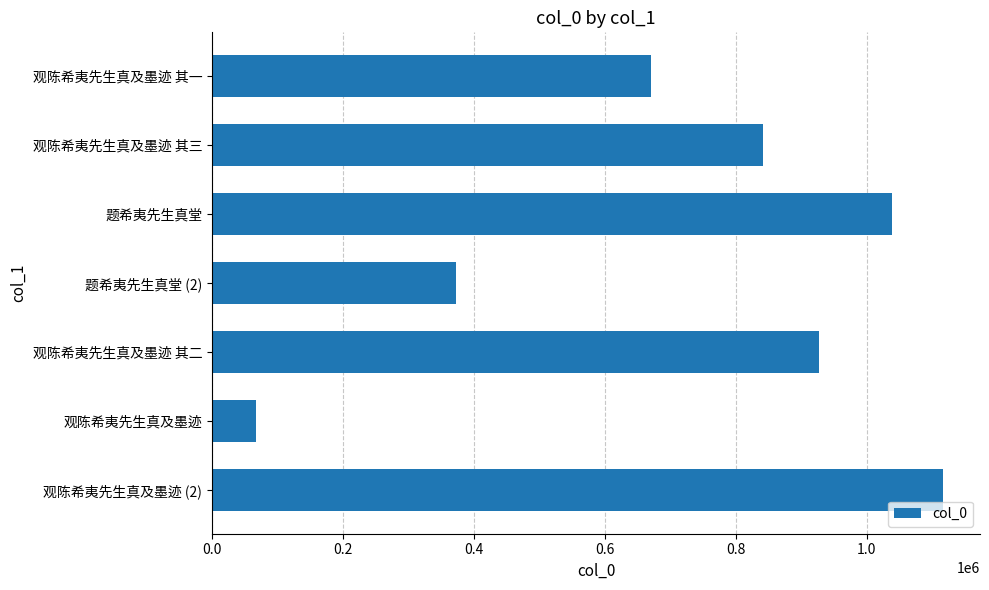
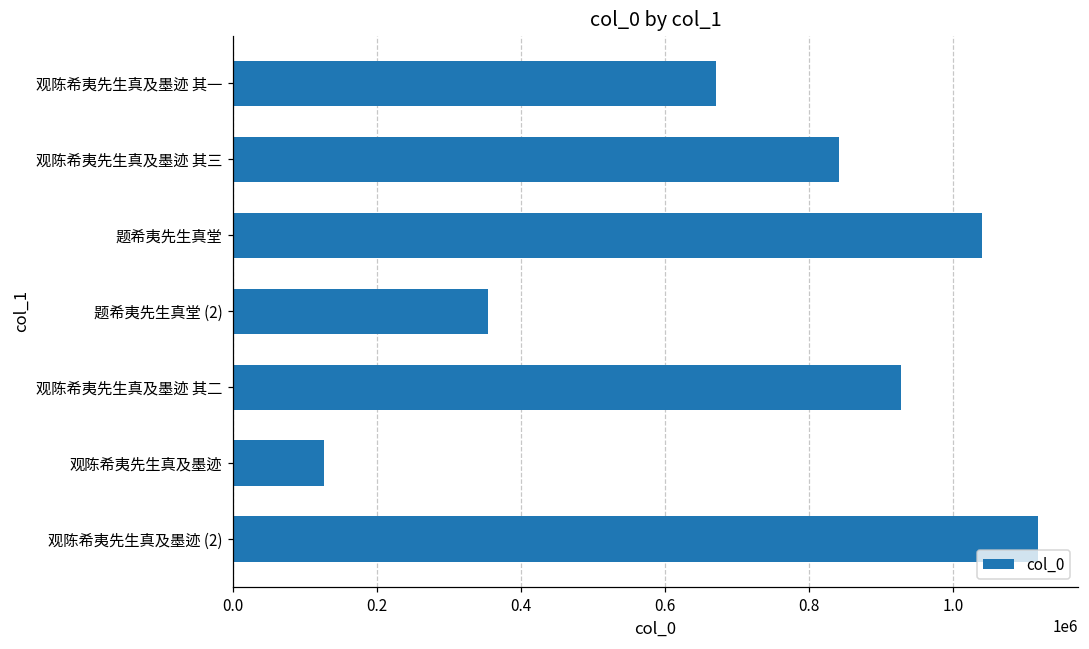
  {
    "观陈希夷先生真及墨迹 其一": 670000,
    "观陈希夷先生真及墨迹 其三": 840000,
    "题希夷先生真堂": 1040000,
-   "题希夷先生真堂 (2)": 370000,
+   "题希夷先生真堂 (2)": 350000,
    "观陈希夷先生真及墨迹 其二": 930000,
-   "观陈希夷先生真及墨迹": 70000,
+   "观陈希夷先生真及墨迹": 130000,
    "观陈希夷先生真及墨迹 (2)": 1120000
  }
